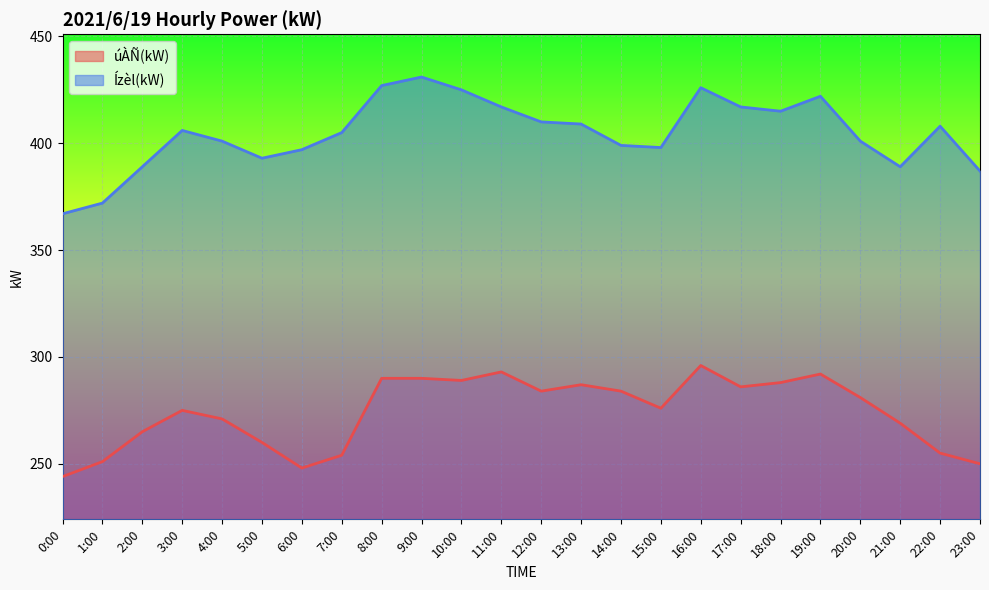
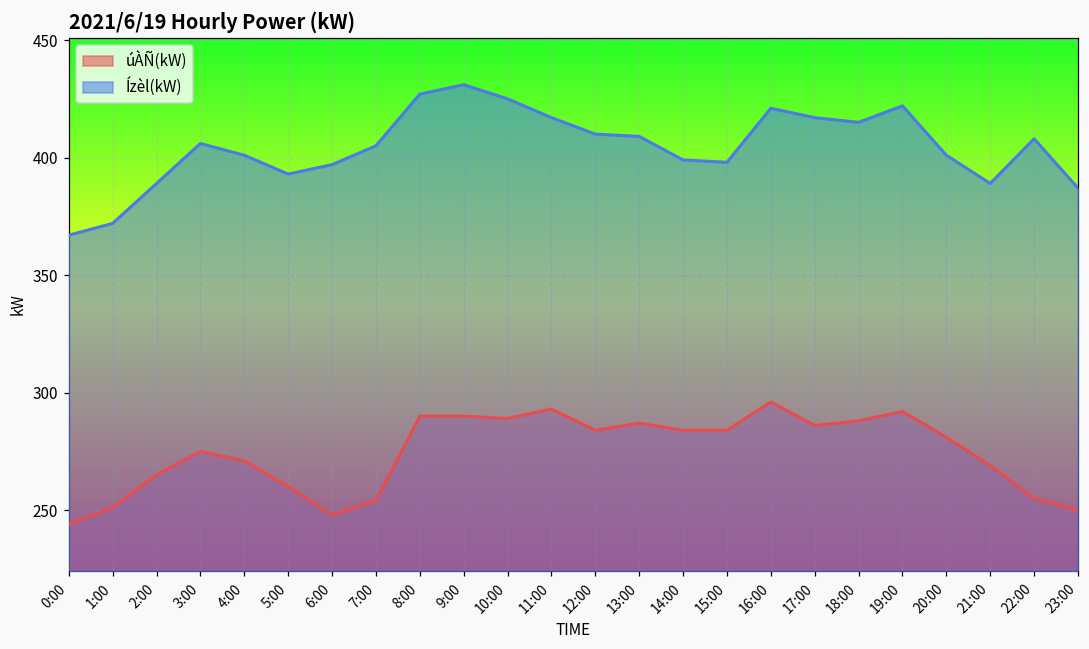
  {
    "úÀÑ(kW)": {
      "0:00": 244,
      "1:00": 251,
      "2:00": 265,
      "3:00": 275,
      "4:00": 271,
      "5:00": 260,
      "6:00": 248,
      "7:00": 254,
      "8:00": 290,
      "9:00": 290,
      "10:00": 289,
      "11:00": 293,
      "12:00": 284,
      "13:00": 287,
      "14:00": 284,
-     "15:00": 276,
+     "15:00": 284,
      "16:00": 296,
      "17:00": 286,
      "18:00": 288,
      "19:00": 292,
      "20:00": 281,
      "21:00": 269,
      "22:00": 255,
      "23:00": 250
    },
    "Ízèl(kW)": {
      "0:00": 367,
      "1:00": 372,
      "2:00": 389,
      "3:00": 406,
      "4:00": 401,
      "5:00": 393,
      "6:00": 397,
      "7:00": 405,
      "8:00": 427,
      "9:00": 431,
      "10:00": 425,
      "11:00": 417,
      "12:00": 410,
      "13:00": 409,
      "14:00": 399,
      "15:00": 398,
-     "16:00": 426,
+     "16:00": 421,
      "17:00": 417,
      "18:00": 415,
      "19:00": 422,
      "20:00": 401,
      "21:00": 389,
      "22:00": 408,
      "23:00": 387
    }
  }
